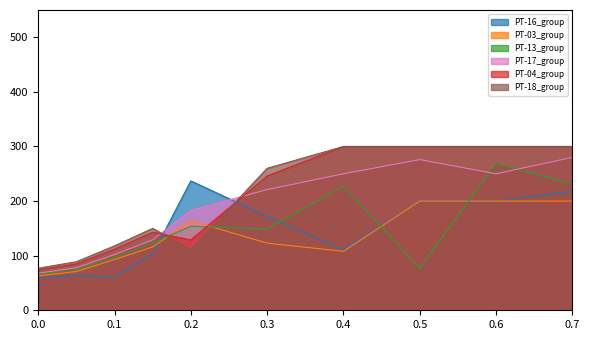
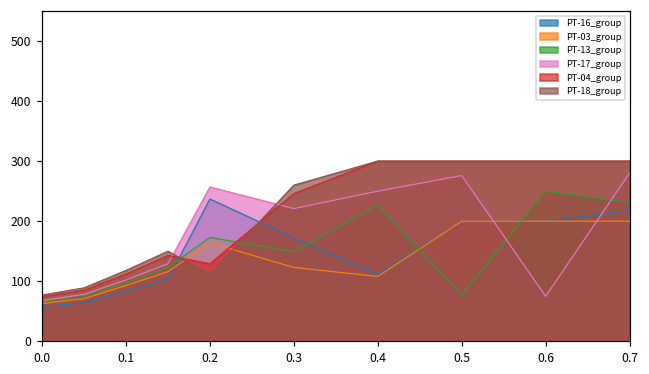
  {
    "PT-16_group": {
      "0.0": 60,
-     "0.1": 60,
+     "0.1": 80,
      "0.2": 240,
      "0.3": 170,
      "0.7": 220
    },
    "PT-03_group": {
      "0.2": 160,
      "0.3": 120,
      "0.7": 200
    },
    "PT-13_group": {
-     "0.2": 150,
+     "0.2": 170,
      "0.3": 150,
      "0.4": 230,
      "0.5": 80,
-     "0.6": 270,
+     "0.6": 250,
      "0.7": 230
    },
    "PT-17_group": {
      "0.1": 100,
-     "0.2": 180,
+     "0.2": 260,
      "0.3": 220,
      "0.4": 250,
      "0.5": 280,
-     "0.6": 250,
+     "0.6": 80,
      "0.7": 280
    },
    "PT-04_group": {
      "0.1": 110,
      "0.2": 130,
      "0.3": 250
    },
    "PT-18_group": {
      "0.1": 120,
      "0.2": 110,
      "0.3": 260
    }
  }
